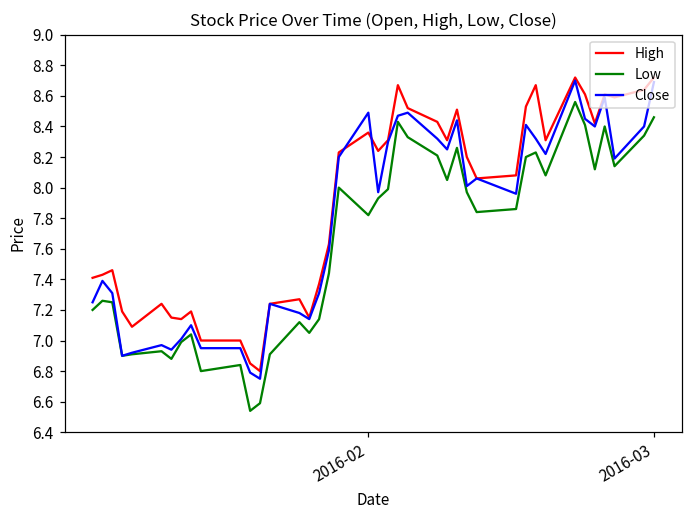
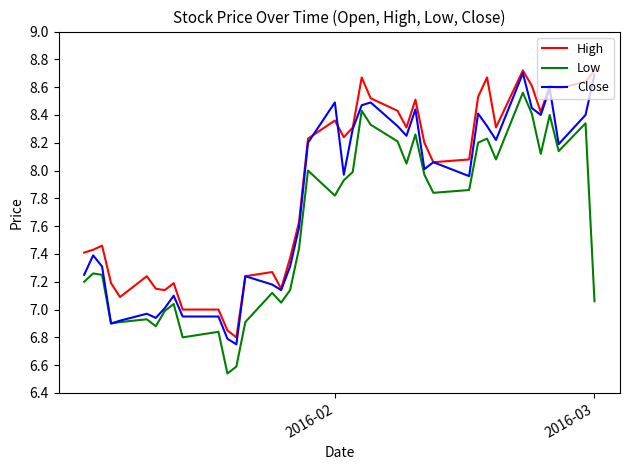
  {
    "High": {
      "2016-02": 8.36
    },
    "Low": {
      "2016-02": 7.82,
-     "2016-03": 8.46
+     "2016-03": 7.06
    },
    "Close": {
      "2016-02": 8.49
    }
  }
